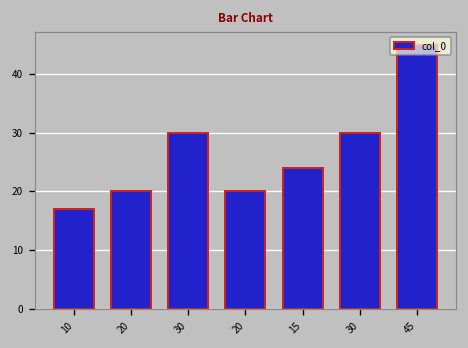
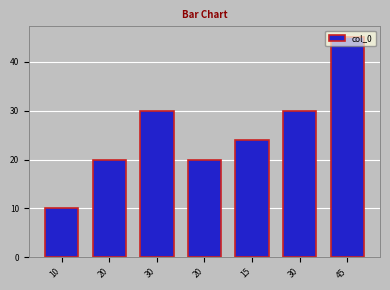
  {
-   "10": 17,
+   "10": 10,
    "15": 24
  }
